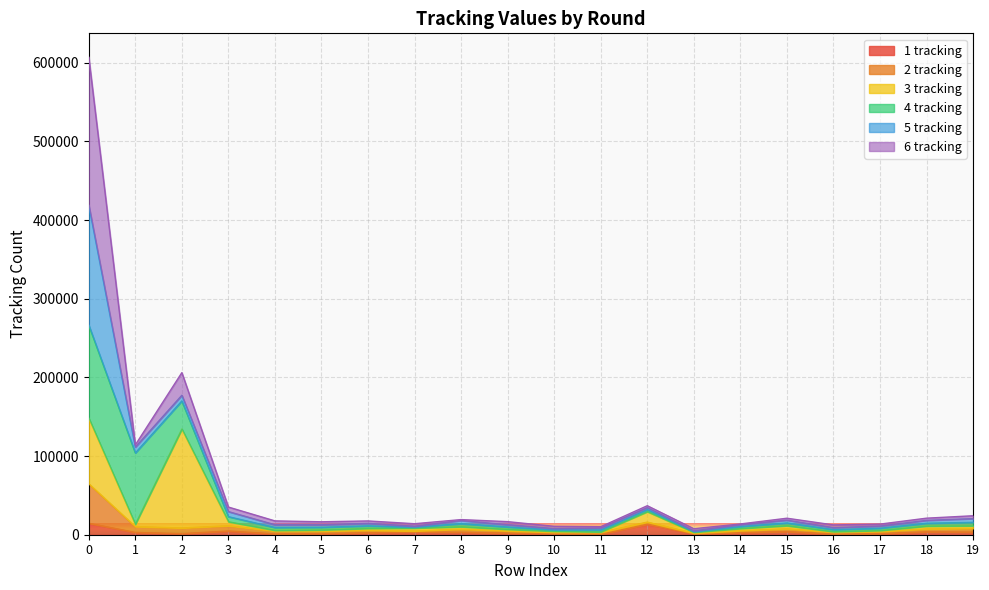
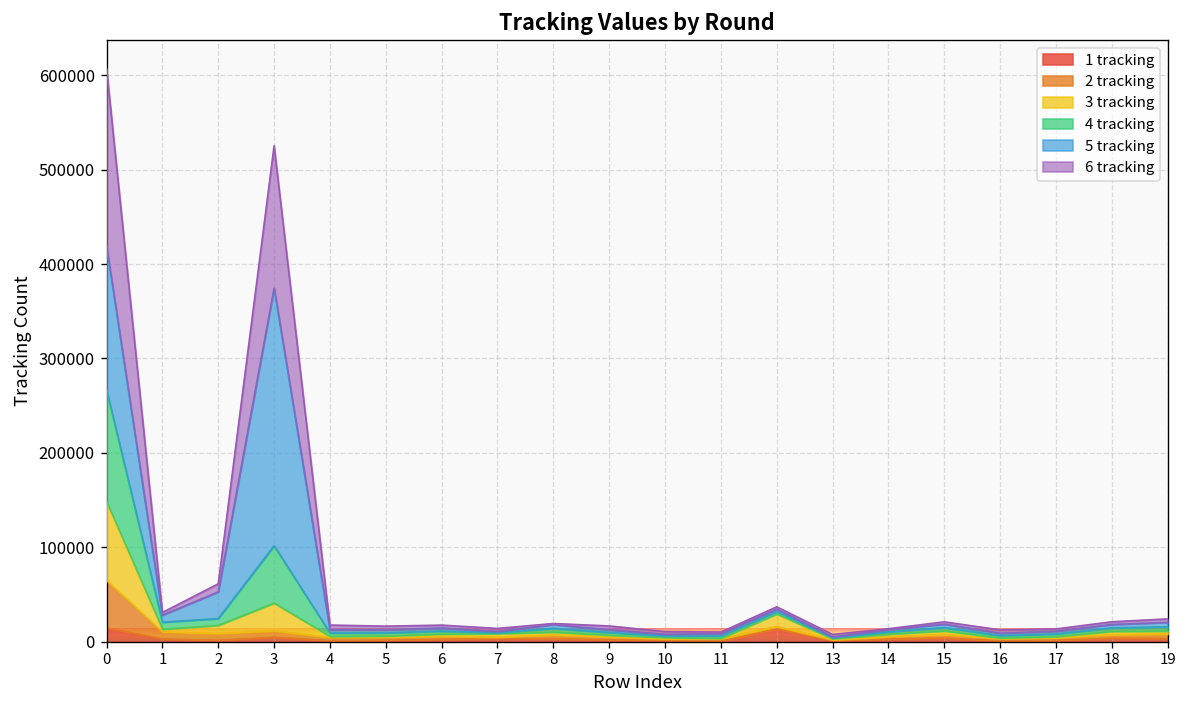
  {
    "3 tracking": {
      "0": 80000,
-     "2": 130000,
-     "3": 10000,
+     "2": 10000,
+     "3": 30000,
      "15": 0,
      "18": 0,
      "19": 0
    },
    "4 tracking": {
      "0": 120000,
-     "1": 90000,
-     "2": 40000,
-     "3": 10000,
+     "1": 10000,
+     "2": 10000,
+     "3": 60000,
      "4": 0,
      "8": 0,
      "15": 0,
      "18": 0,
      "19": 0
    },
    "5 tracking": {
      "0": 150000,
-     "2": 10000,
-     "3": 10000,
+     "2": 30000,
+     "3": 270000,
      "4": 0,
      "19": 0
    },
    "6 tracking": {
      "0": 190000,
-     "2": 30000,
-     "3": 10000,
+     "2": 10000,
+     "3": 150000,
      "4": 0,
      "5": 0,
      "9": 0,
      "16": 0,
      "19": 0
    }
  }
